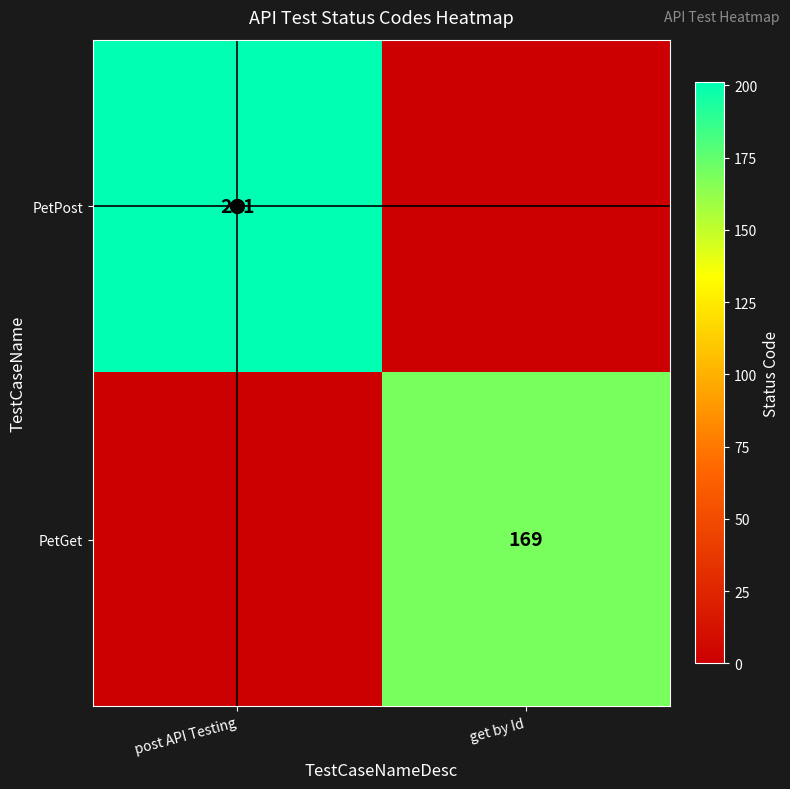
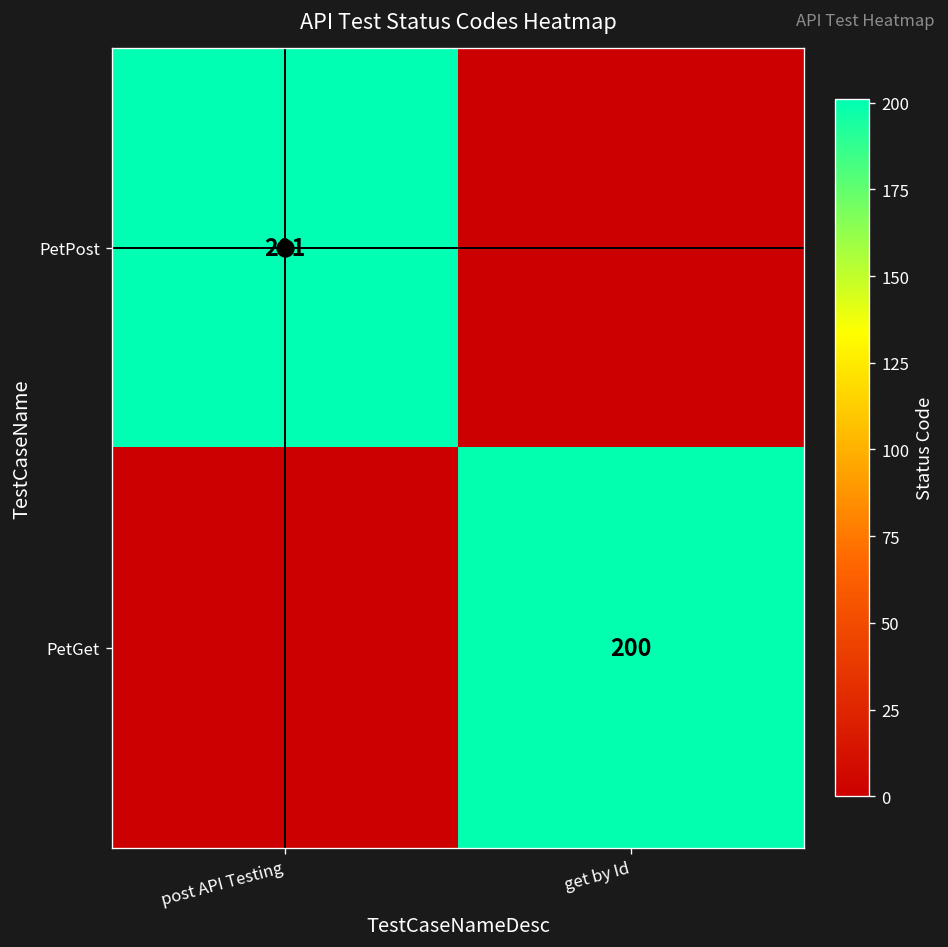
  {
    "PetGet": {
-     "get by Id": 169
+     "get by Id": 200
    }
  }
